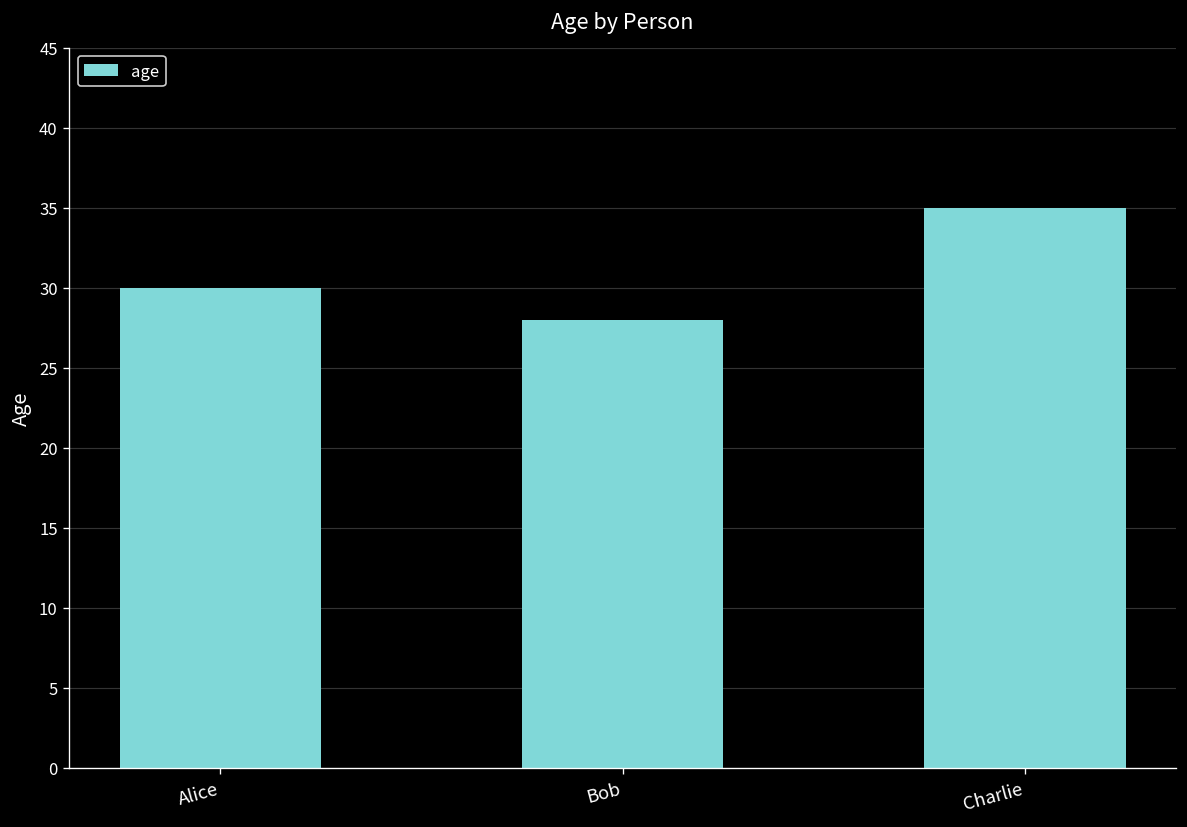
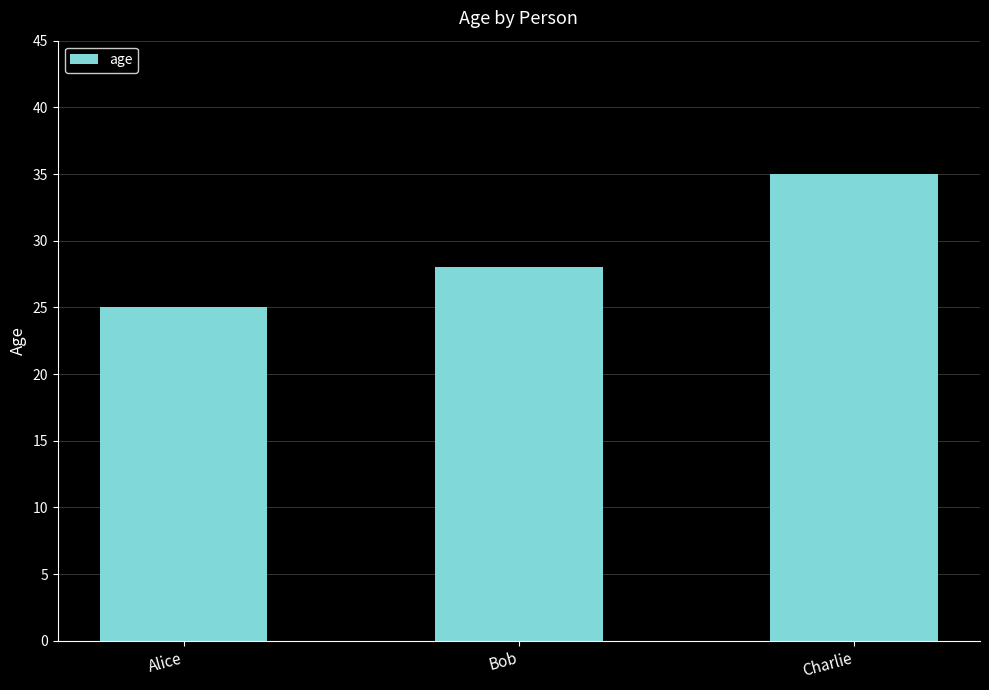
  {
-   "Alice": 30,
+   "Alice": 25,
    "Bob": 28,
    "Charlie": 35
  }
